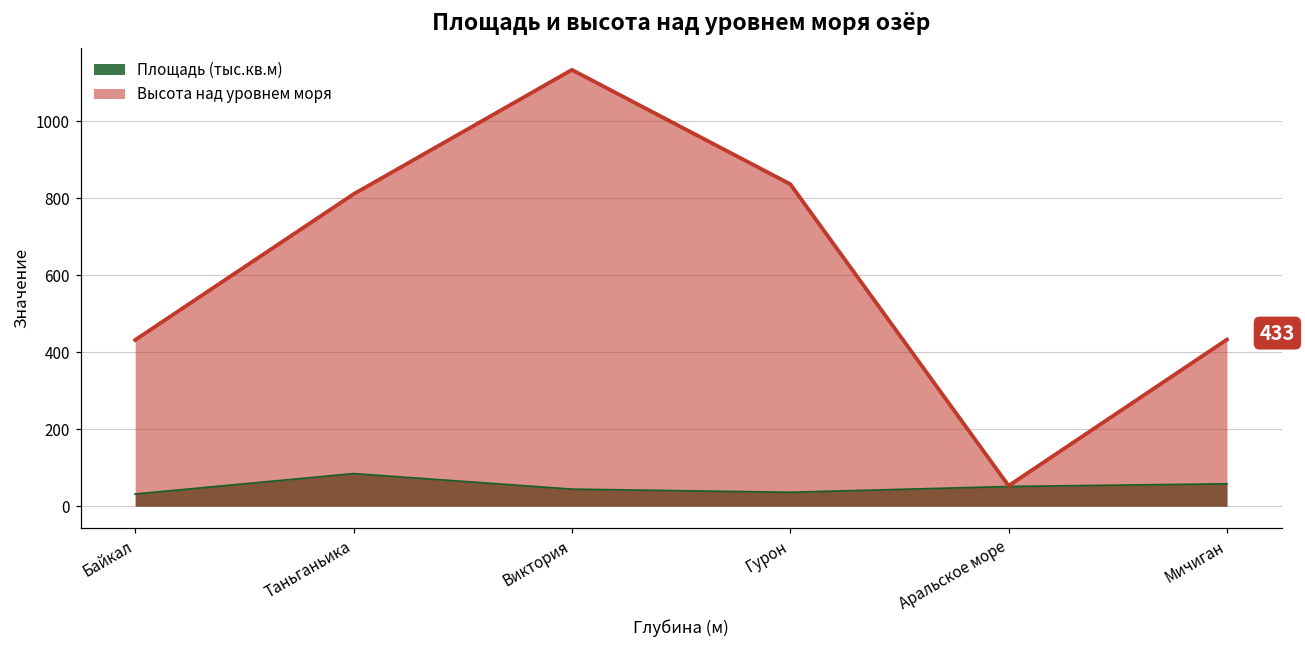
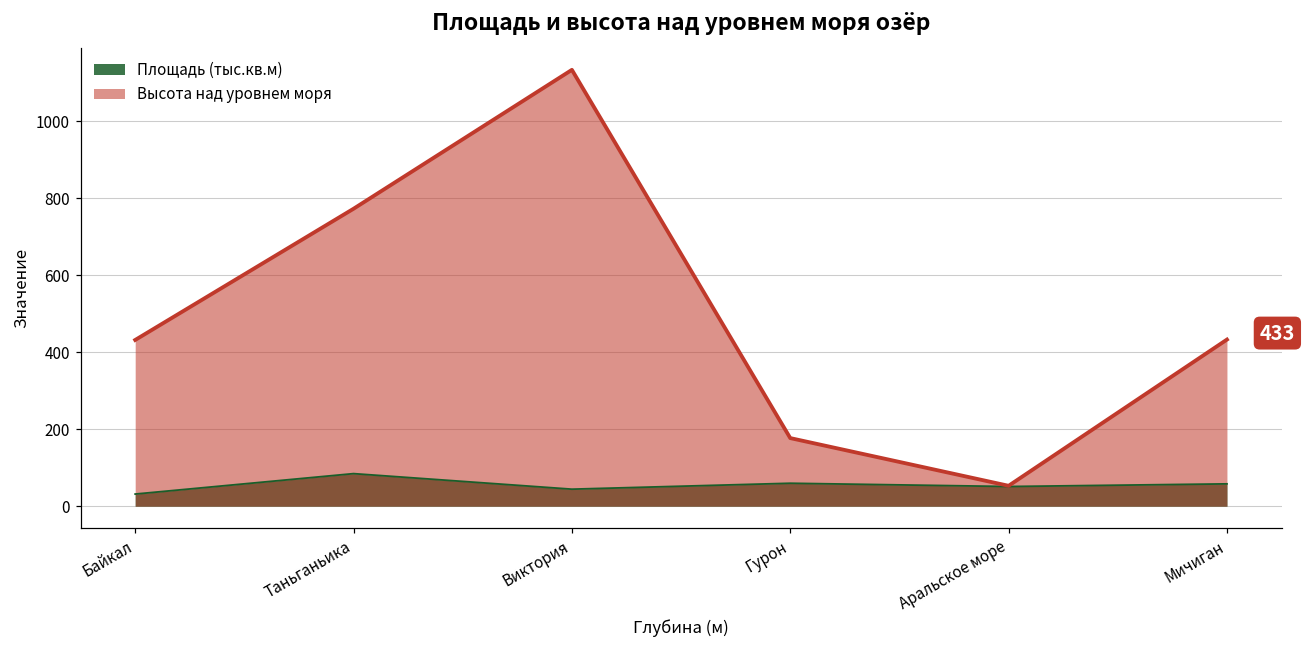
  {
    "Площадь (тыс.кв.м)": {
      "Байкал": 30,
      "Таньганьика": 80,
      "Виктория": 40,
-     "Гурон": 40,
+     "Гурон": 60,
      "Мичиган": 60
    },
    "Высота над уровнем моря": {
      "Байкал": 430,
-     "Таньганьика": 810,
+     "Таньганьика": 770,
      "Виктория": 1130,
-     "Гурон": 840,
+     "Гурон": 180,
      "Мичиган": 430
    }
  }
